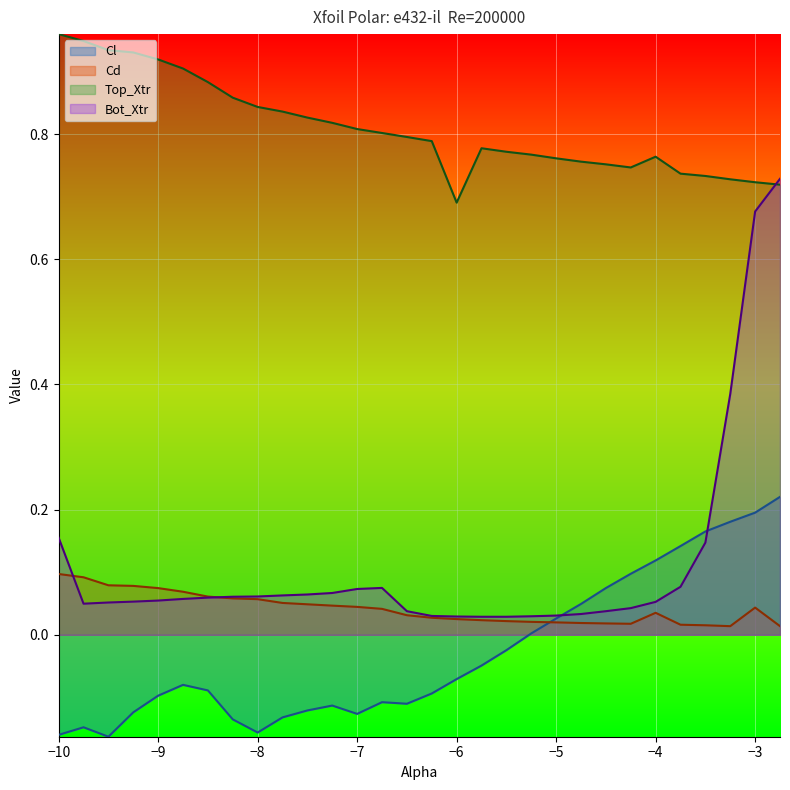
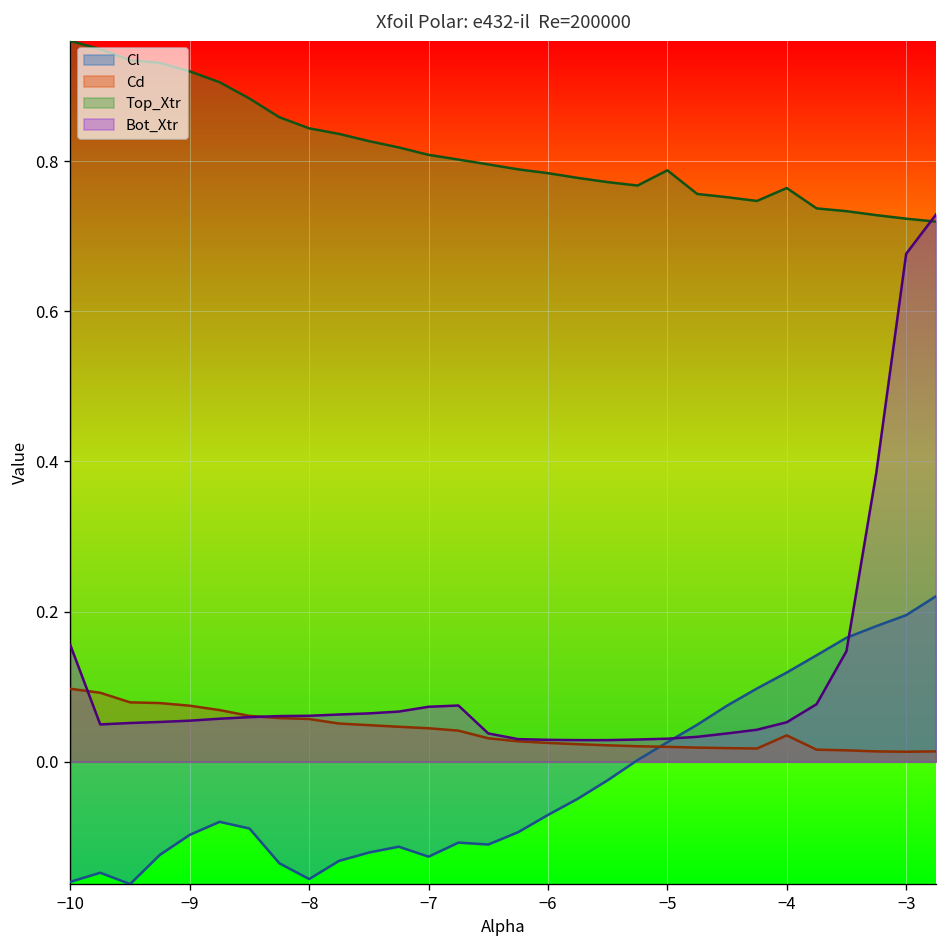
  {
    "Cd": {
      "−10": 0.10,
      "−9": 0.07,
      "−8": 0.06,
      "−7": 0.04,
      "−6": 0.03,
      "−5": 0.02,
      "−4": 0.04,
-     "−3": 0.04
+     "−3": 0.01
    },
    "Top_Xtr": {
      "−10": 0.96,
      "−9": 0.92,
      "−8": 0.84,
      "−7": 0.81,
-     "−6": 0.69,
-     "−5": 0.76,
+     "−6": 0.78,
+     "−5": 0.79,
      "−4": 0.76,
      "−3": 0.72
    },
    "Bot_Xtr": {
      "−10": 0.16,
      "−9": 0.05,
      "−8": 0.06,
      "−7": 0.07,
      "−6": 0.03,
      "−5": 0.03,
      "−4": 0.05,
      "−3": 0.68
    }
  }
